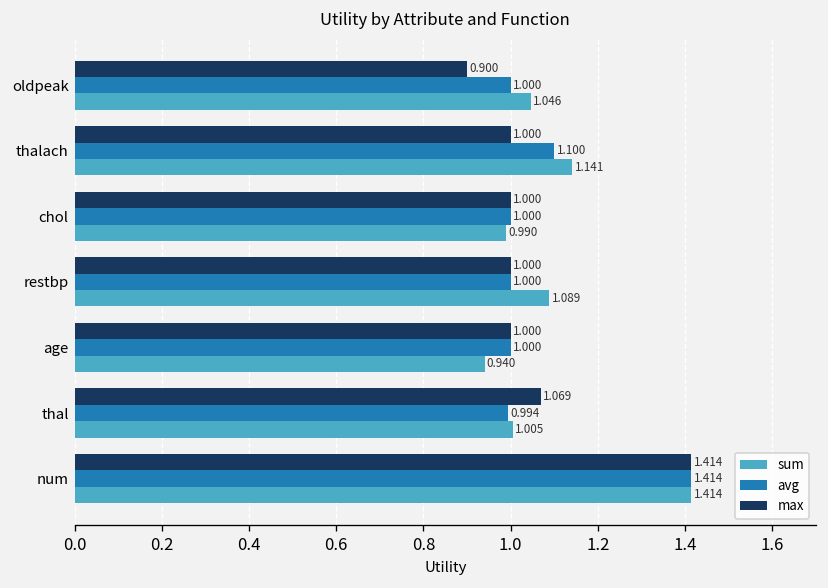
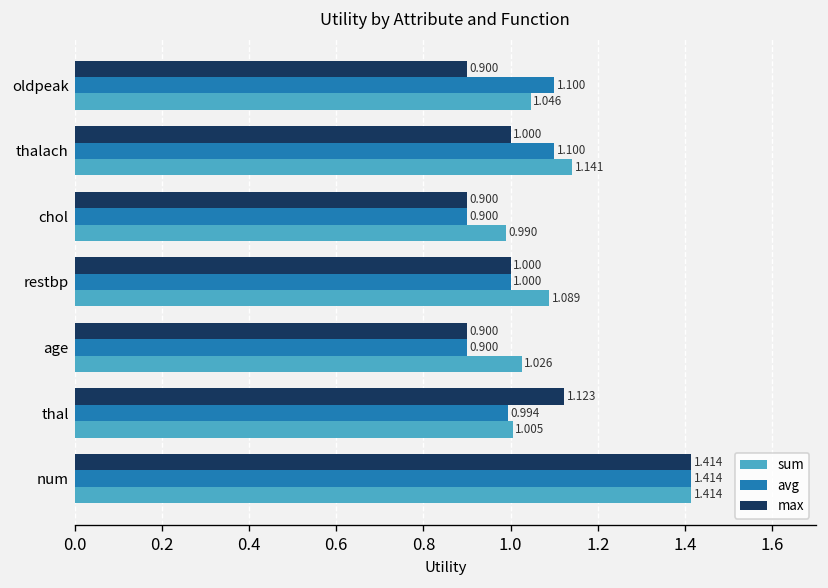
  {
    "sum": {
      "oldpeak": 1.046,
      "thalach": 1.141,
      "chol": 0.990,
      "restbp": 1.089,
-     "age": 0.940,
+     "age": 1.026,
      "thal": 1.005,
      "num": 1.414
    },
    "avg": {
-     "oldpeak": 1.000,
+     "oldpeak": 1.100,
      "thalach": 1.100,
-     "chol": 1.000,
+     "chol": 0.900,
      "restbp": 1.000,
-     "age": 1.000,
+     "age": 0.900,
      "thal": 0.994,
      "num": 1.414
    },
    "max": {
      "oldpeak": 0.900,
      "thalach": 1.000,
-     "chol": 1.000,
+     "chol": 0.900,
      "restbp": 1.000,
-     "age": 1.000,
-     "thal": 1.069,
+     "age": 0.900,
+     "thal": 1.123,
      "num": 1.414
    }
  }
